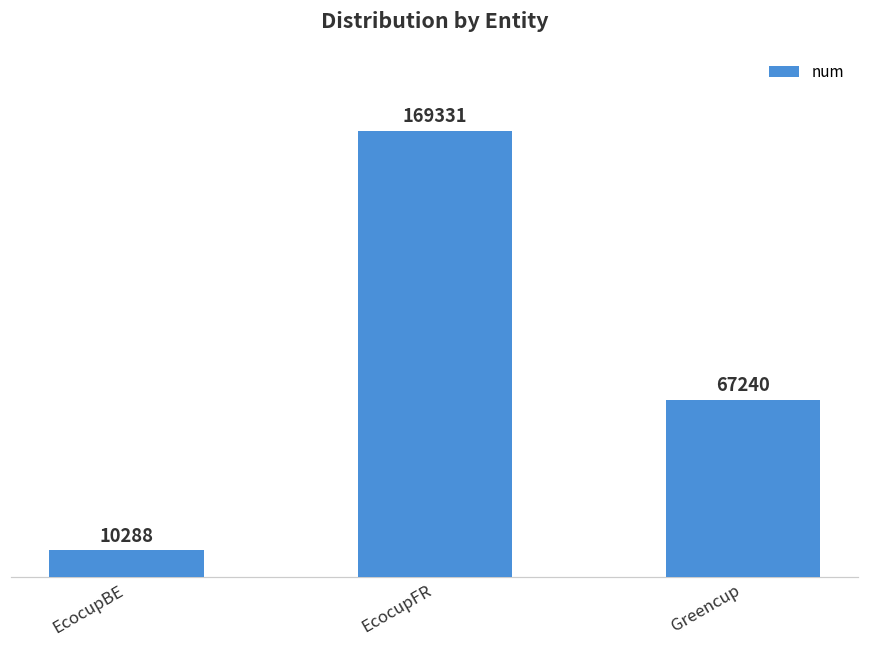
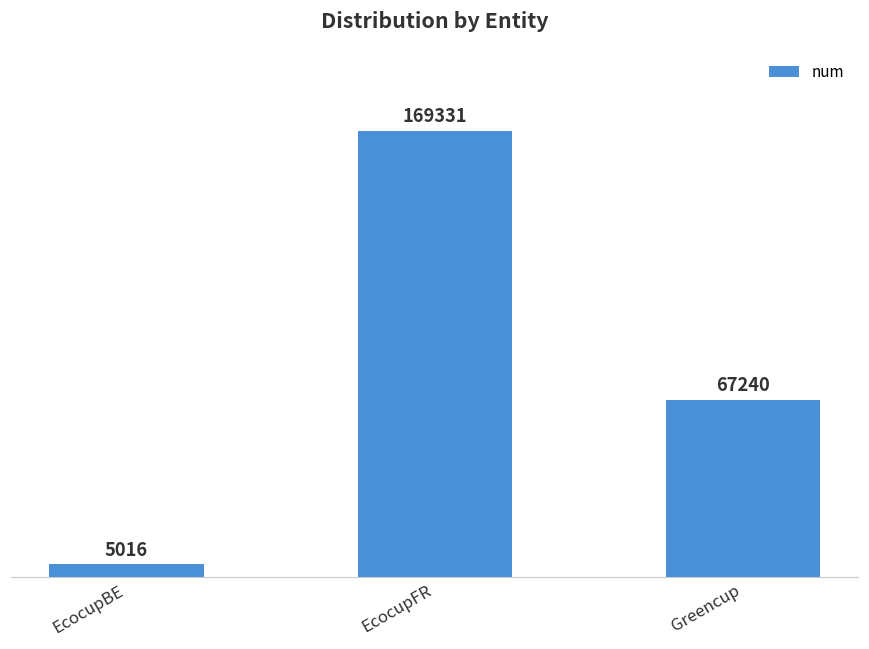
  {
-   "EcocupBE": 10288,
+   "EcocupBE": 5016,
    "EcocupFR": 169331,
    "Greencup": 67240
  }
